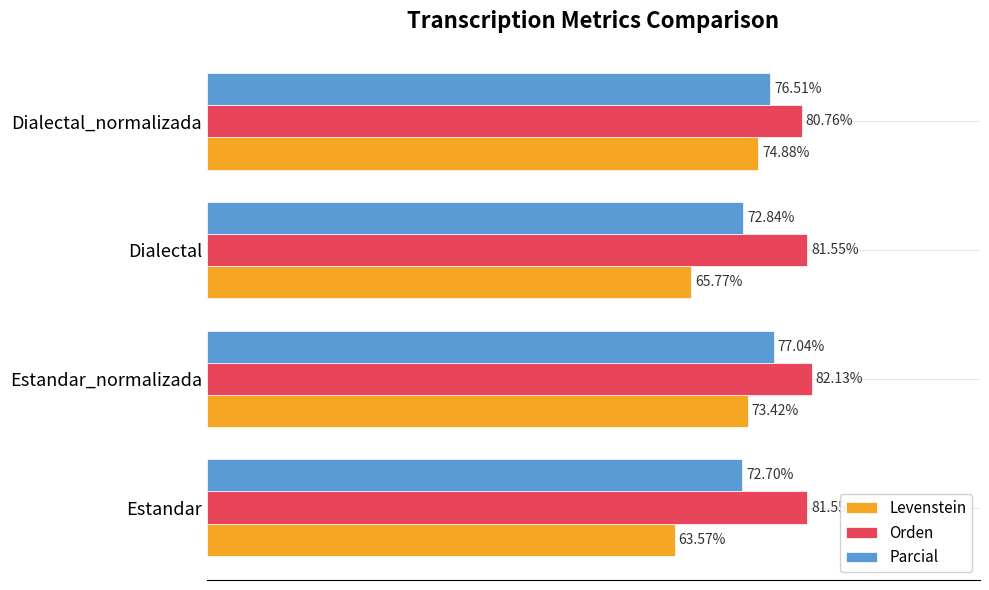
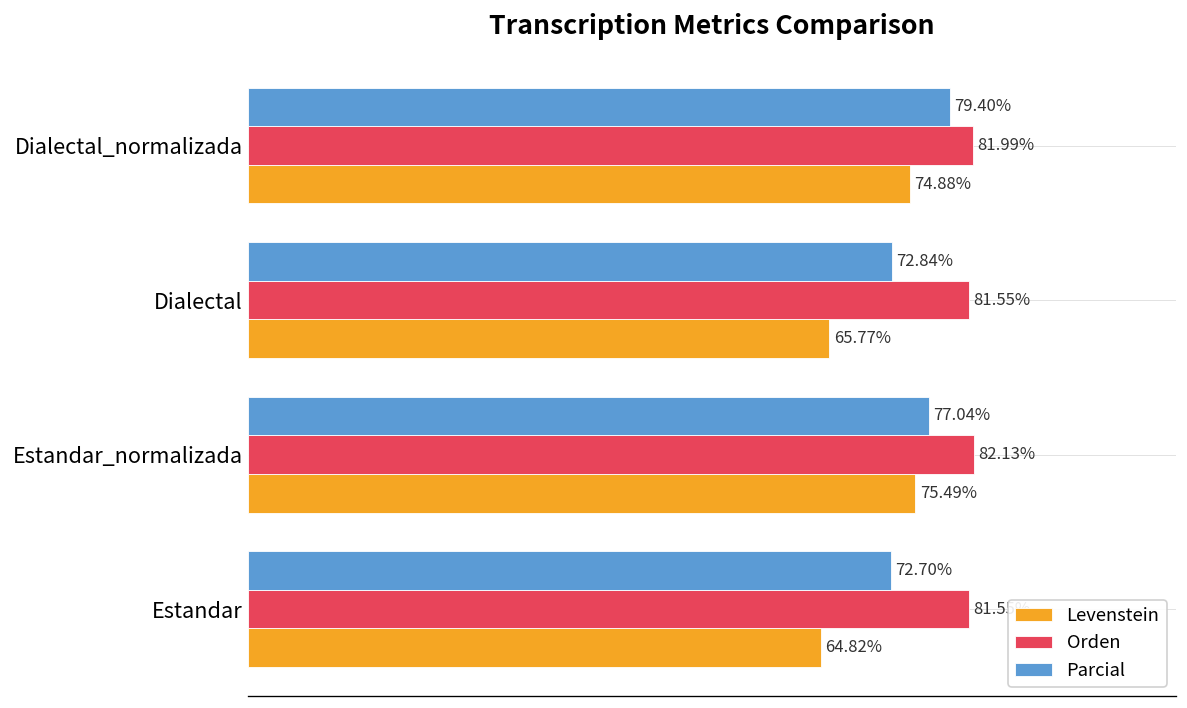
  {
    "Levenstein": {
      "Dialectal_normalizada": "74.88%",
      "Dialectal": "65.77%",
-     "Estandar_normalizada": "73.42%",
-     "Estandar": "63.57%"
+     "Estandar_normalizada": "75.49%",
+     "Estandar": "64.82%"
    },
    "Orden": {
-     "Dialectal_normalizada": "80.76%",
+     "Dialectal_normalizada": "81.99%",
      "Dialectal": "81.55%",
      "Estandar_normalizada": "82.13%"
    },
    "Parcial": {
-     "Dialectal_normalizada": "76.51%",
+     "Dialectal_normalizada": "79.40%",
      "Dialectal": "72.84%",
      "Estandar_normalizada": "77.04%",
      "Estandar": "72.70%"
    }
  }
